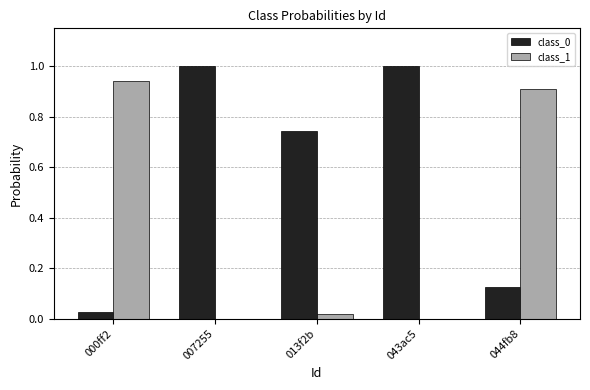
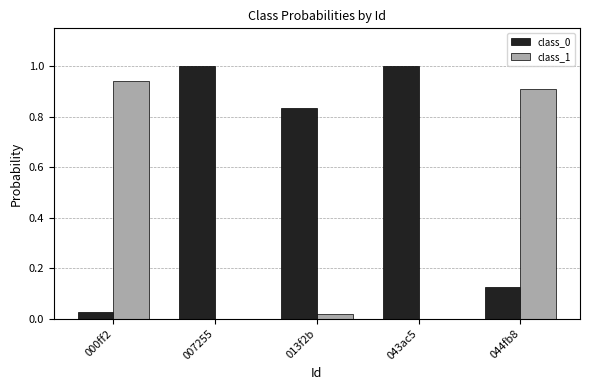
  {
    "class_0": {
      "000ff2": 0.02,
      "007255": 1.00,
-     "013f2b": 0.74,
+     "013f2b": 0.84,
      "043ac5": 1.00,
      "044fb8": 0.12
    },
    "class_1": {
      "000ff2": 0.94,
      "007255": 0.00,
      "013f2b": 0.02,
      "043ac5": 0.00,
      "044fb8": 0.91
    }
  }
